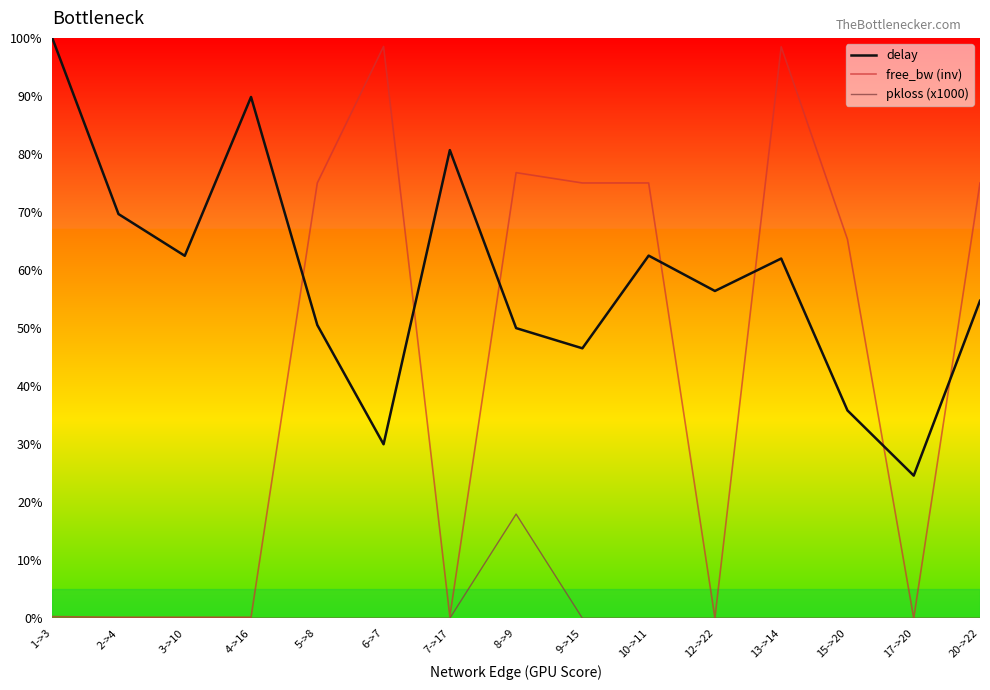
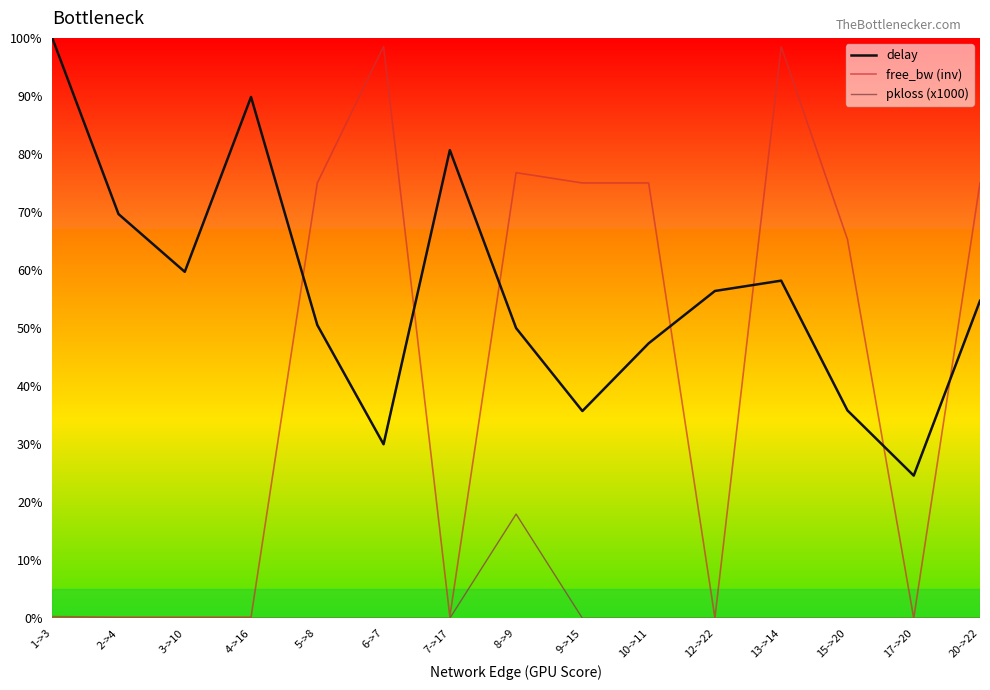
  {
    "delay": {
      "1->3": "100%",
      "2->4": "70%",
-     "3->10": "62%",
+     "3->10": "60%",
      "4->16": "90%",
      "5->8": "51%",
      "6->7": "30%",
      "7->17": "81%",
      "8->9": "50%",
-     "9->15": "47%",
-     "10->11": "62%",
+     "9->15": "36%",
+     "10->11": "47%",
      "12->22": "56%",
-     "13->14": "62%",
+     "13->14": "58%",
      "15->20": "36%",
      "17->20": "25%",
      "20->22": "55%"
    },
    "free_bw (inv)": {
      "5->8": "75%",
      "6->7": "99%",
      "8->9": "77%",
      "9->15": "75%",
      "10->11": "75%",
      "13->14": "98%",
      "15->20": "65%",
      "20->22": "75%"
    },
    "pkloss (x1000)": {
      "5->8": "0%",
      "6->7": "0%",
      "8->9": "18%",
      "9->15": "0%",
      "10->11": "0%",
      "13->14": "0%",
      "15->20": "0%",
      "20->22": "0%"
    }
  }
